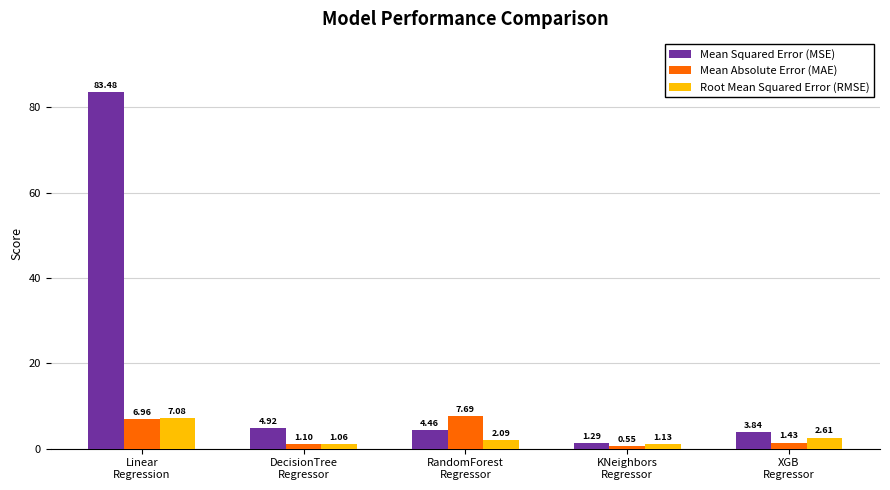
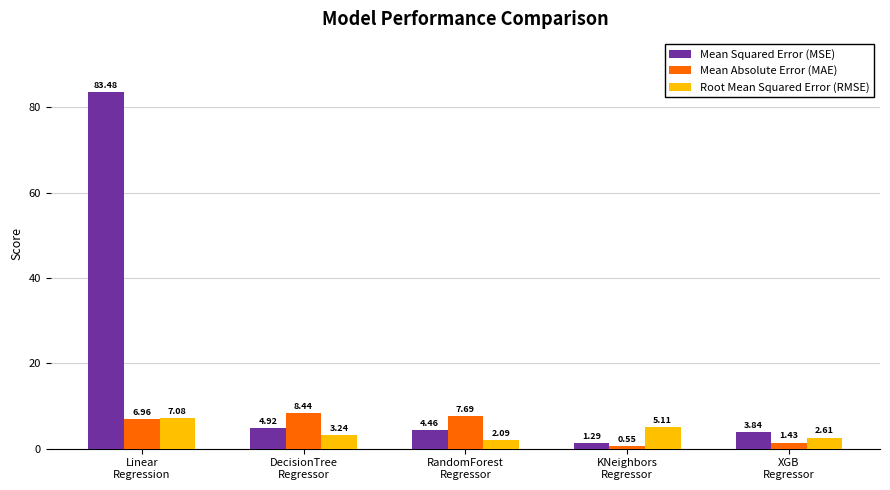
  {
    "Mean Squared Error (MSE)": {
      "Linear Regression": 83.48,
      "DecisionTree Regressor": 4.92,
      "RandomForest Regressor": 4.46,
      "KNeighbors Regressor": 1.29,
      "XGB Regressor": 3.84
    },
    "Mean Absolute Error (MAE)": {
      "Linear Regression": 6.96,
-     "DecisionTree Regressor": 1.10,
+     "DecisionTree Regressor": 8.44,
      "RandomForest Regressor": 7.69,
      "KNeighbors Regressor": 0.55,
      "XGB Regressor": 1.43
    },
    "Root Mean Squared Error (RMSE)": {
      "Linear Regression": 7.08,
-     "DecisionTree Regressor": 1.06,
+     "DecisionTree Regressor": 3.24,
      "RandomForest Regressor": 2.09,
-     "KNeighbors Regressor": 1.13,
+     "KNeighbors Regressor": 5.11,
      "XGB Regressor": 2.61
    }
  }
